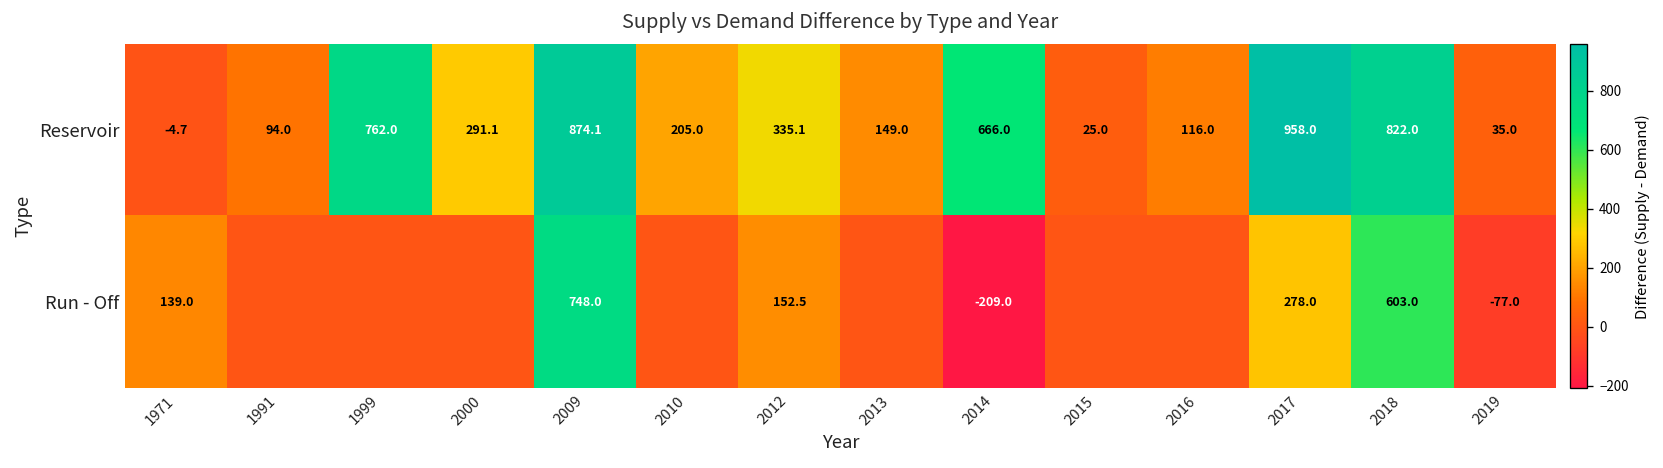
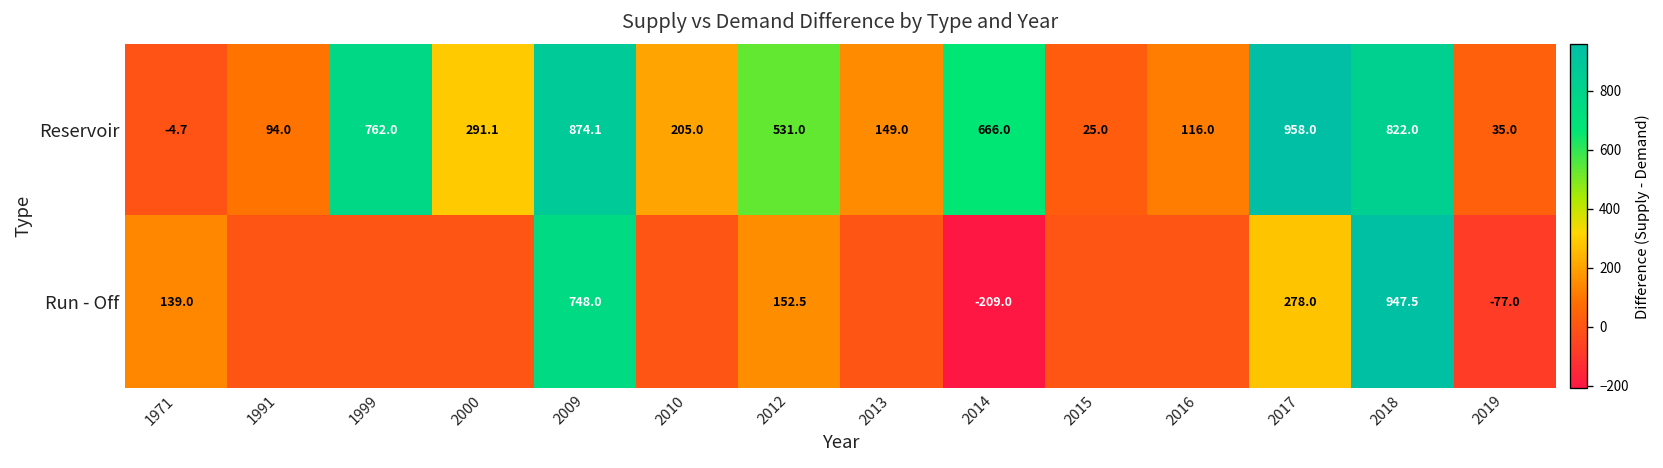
  {
    "Reservoir": {
      "1971": -4.7,
      "1991": 94.0,
      "1999": 762.0,
      "2000": 291.1,
      "2009": 874.1,
      "2010": 205.0,
-     "2012": 335.1,
+     "2012": 531.0,
      "2013": 149.0,
      "2014": 666.0,
      "2015": 25.0,
      "2016": 116.0,
      "2017": 958.0,
      "2018": 822.0,
      "2019": 35.0
    },
    "Run - Off": {
      "1971": 139.0,
      "2009": 748.0,
      "2012": 152.5,
      "2014": -209.0,
      "2017": 278.0,
-     "2018": 603.0,
+     "2018": 947.5,
      "2019": -77.0
    }
  }
